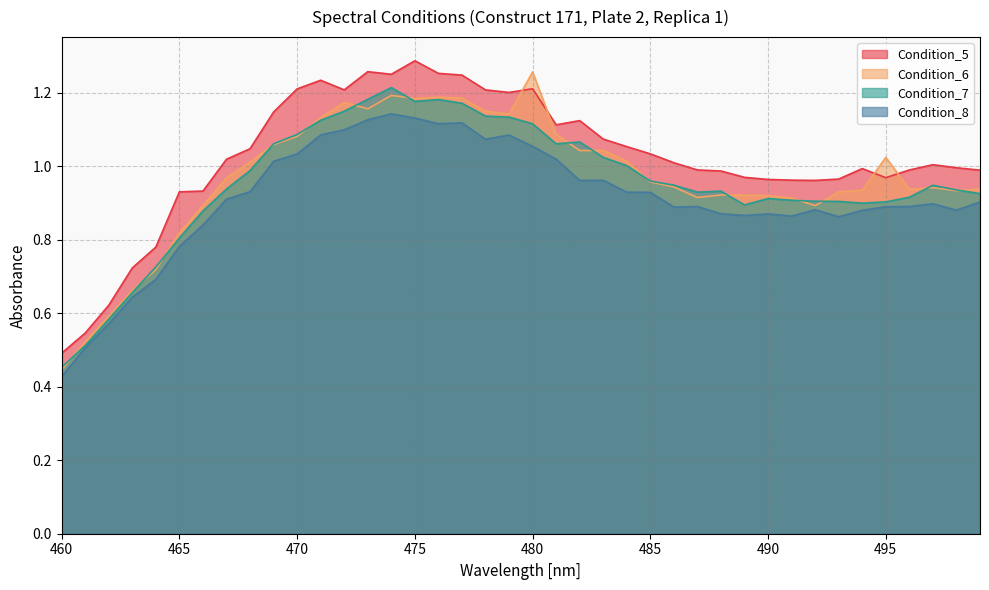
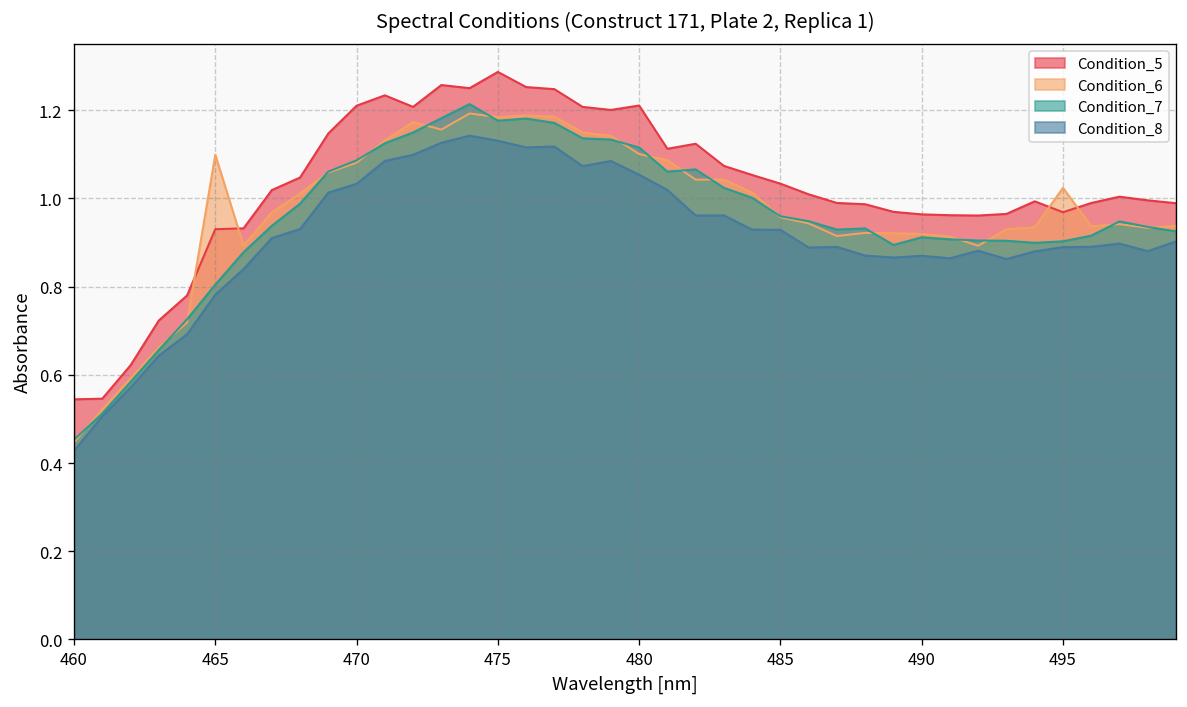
  {
    "Condition_5": {
-     "460": 0.49,
+     "460": 0.54,
      "465": 0.93,
      "470": 1.21,
      "475": 1.29,
      "480": 1.21,
      "485": 1.03,
      "490": 0.96,
      "495": 0.97
    },
    "Condition_6": {
-     "465": 0.82,
+     "465": 1.10,
      "475": 1.18,
-     "480": 1.26,
+     "480": 1.10,
      "490": 0.92,
      "495": 1.02
    }
  }
